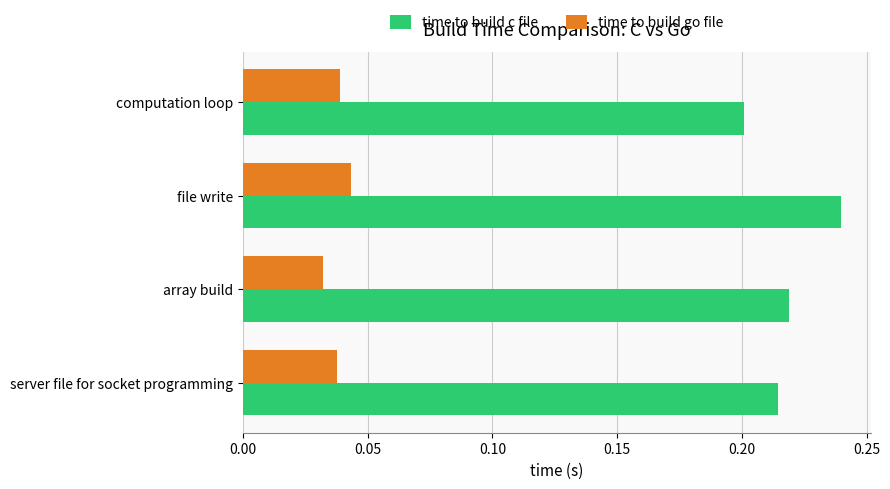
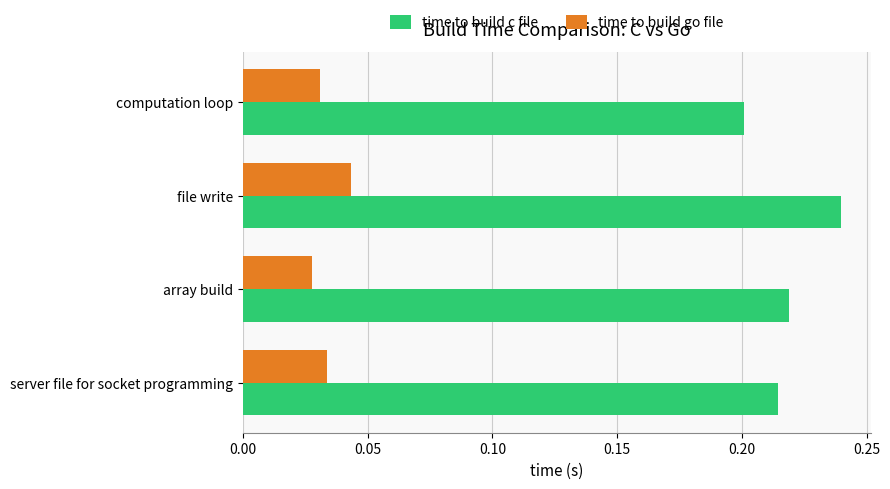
  {
    "time to build c file": {
      "computation loop": 0.201,
      "file write": 0.240,
      "array build": 0.219,
      "server file for socket programming": 0.214
    },
    "time to build go file": {
-     "computation loop": 0.039,
+     "computation loop": 0.031,
      "file write": 0.044,
-     "array build": 0.032,
-     "server file for socket programming": 0.038
+     "array build": 0.028,
+     "server file for socket programming": 0.034
    }
  }
